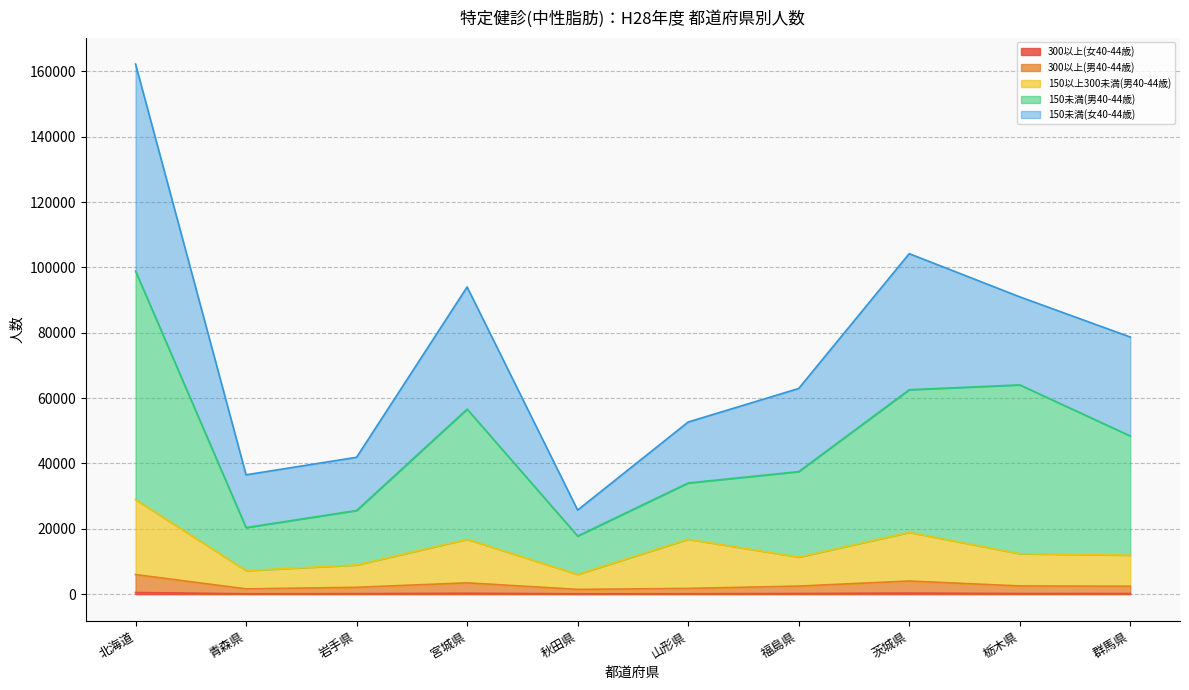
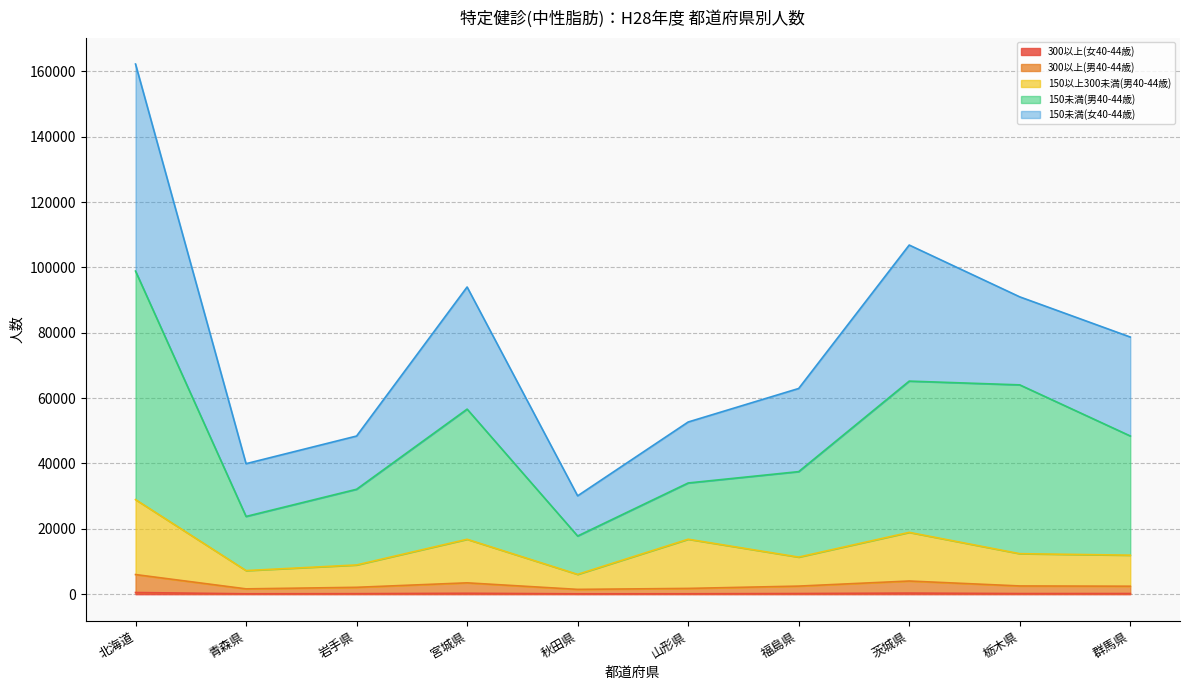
  {
    "150以上300未満(男40-44歳)": {
      "北海道": 23000,
      "青森県": 6000,
      "岩手県": 7000,
      "宮城県": 13000,
      "秋田県": 5000,
      "山形県": 15000,
      "福島県": 9000,
      "茨城県": 15000,
      "栃木県": 10000,
      "群馬県": 9000
    },
    "150未満(男40-44歳)": {
      "北海道": 70000,
-     "青森県": 13000,
-     "岩手県": 17000,
+     "青森県": 17000,
+     "岩手県": 23000,
      "宮城県": 40000,
      "秋田県": 12000,
      "山形県": 17000,
      "福島県": 26000,
-     "茨城県": 44000,
+     "茨城県": 46000,
      "栃木県": 52000,
      "群馬県": 36000
    },
    "150未満(女40-44歳)": {
      "北海道": 63000,
      "青森県": 16000,
      "岩手県": 16000,
      "宮城県": 37000,
-     "秋田県": 8000,
+     "秋田県": 12000,
      "山形県": 19000,
      "福島県": 25000,
      "茨城県": 42000,
      "栃木県": 27000,
      "群馬県": 30000
    }
  }
